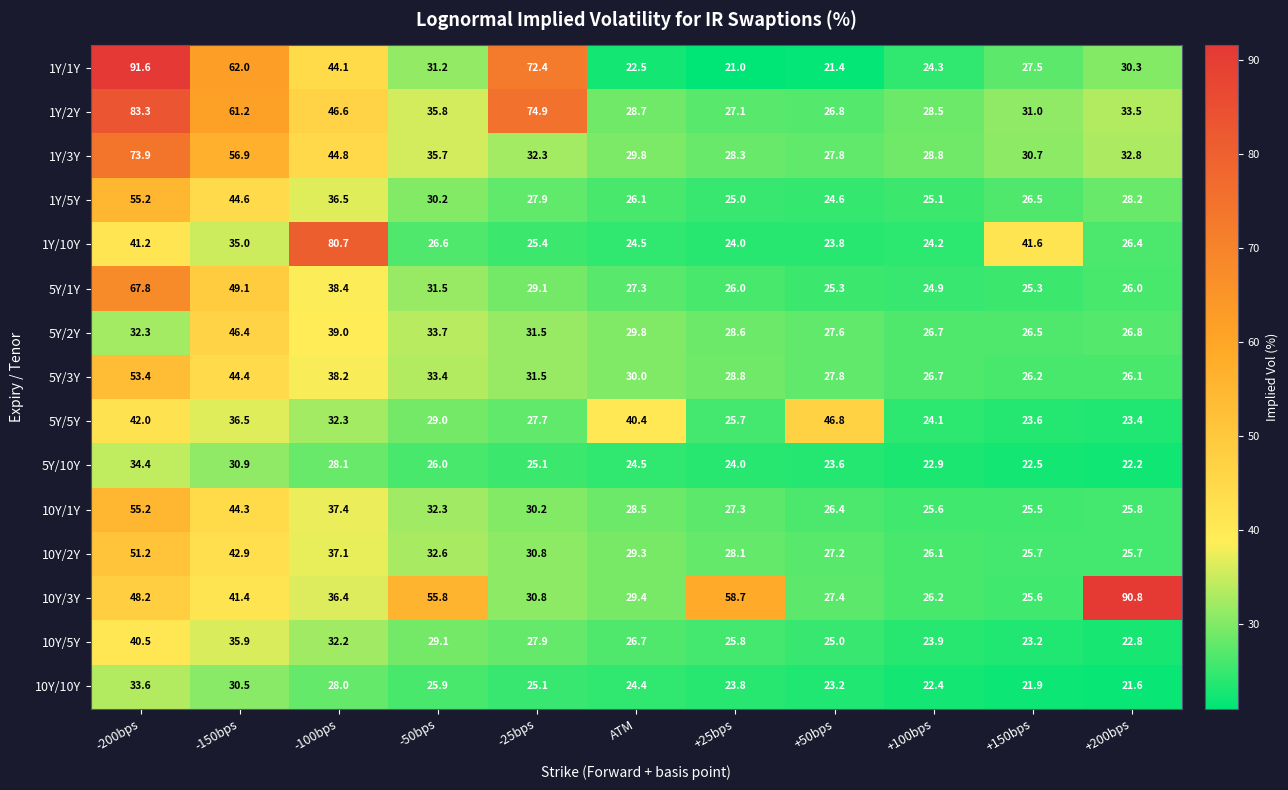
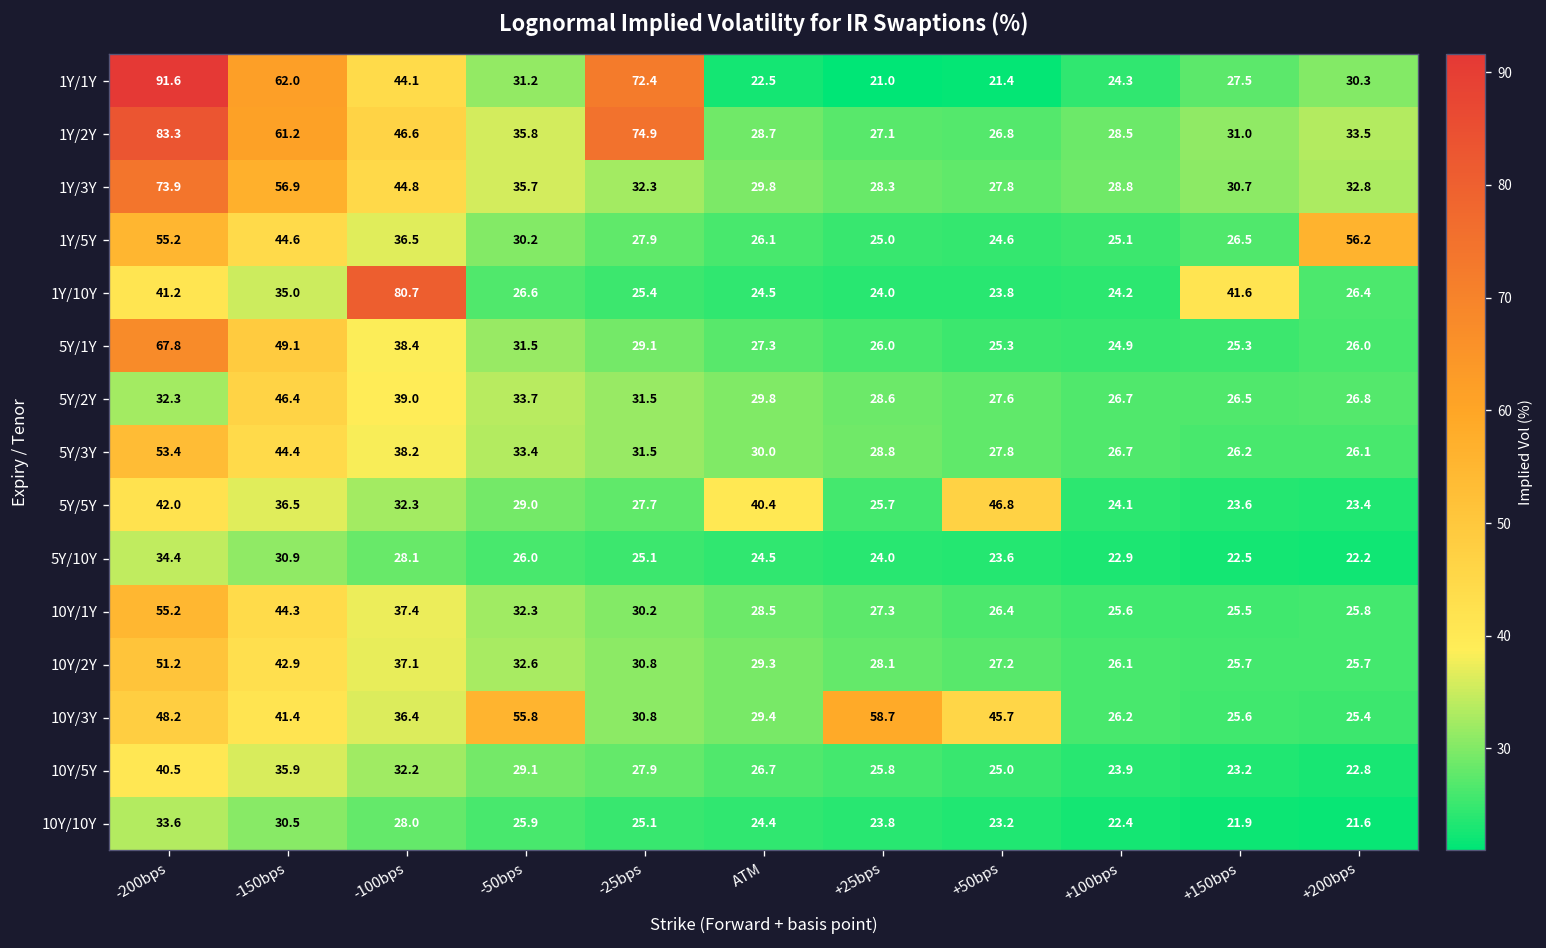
  {
    "1Y/1Y": {
      "-200bps": 91.6,
      "-150bps": 62.0,
      "-100bps": 44.1,
      "-50bps": 31.2,
      "-25bps": 72.4,
      "ATM": 22.5,
      "+25bps": 21.0,
      "+50bps": 21.4,
      "+100bps": 24.3,
      "+150bps": 27.5,
      "+200bps": 30.3
    },
    "1Y/2Y": {
      "-200bps": 83.3,
      "-150bps": 61.2,
      "-100bps": 46.6,
      "-50bps": 35.8,
      "-25bps": 74.9,
      "ATM": 28.7,
      "+25bps": 27.1,
      "+50bps": 26.8,
      "+100bps": 28.5,
      "+150bps": 31.0,
      "+200bps": 33.5
    },
    "1Y/3Y": {
      "-200bps": 73.9,
      "-150bps": 56.9,
      "-100bps": 44.8,
      "-50bps": 35.7,
      "-25bps": 32.3,
      "ATM": 29.8,
      "+25bps": 28.3,
      "+50bps": 27.8,
      "+100bps": 28.8,
      "+150bps": 30.7,
      "+200bps": 32.8
    },
    "1Y/5Y": {
      "-200bps": 55.2,
      "-150bps": 44.6,
      "-100bps": 36.5,
      "-50bps": 30.2,
      "-25bps": 27.9,
      "ATM": 26.1,
      "+25bps": 25.0,
      "+50bps": 24.6,
      "+100bps": 25.1,
      "+150bps": 26.5,
-     "+200bps": 28.2
+     "+200bps": 56.2
    },
    "1Y/10Y": {
      "-200bps": 41.2,
      "-150bps": 35.0,
      "-100bps": 80.7,
      "-50bps": 26.6,
      "-25bps": 25.4,
      "ATM": 24.5,
      "+25bps": 24.0,
      "+50bps": 23.8,
      "+100bps": 24.2,
      "+150bps": 41.6,
      "+200bps": 26.4
    },
    "5Y/1Y": {
      "-200bps": 67.8,
      "-150bps": 49.1,
      "-100bps": 38.4,
      "-50bps": 31.5,
      "-25bps": 29.1,
      "ATM": 27.3,
      "+25bps": 26.0,
      "+50bps": 25.3,
      "+100bps": 24.9,
      "+150bps": 25.3,
      "+200bps": 26.0
    },
    "5Y/2Y": {
      "-200bps": 32.3,
      "-150bps": 46.4,
      "-100bps": 39.0,
      "-50bps": 33.7,
      "-25bps": 31.5,
      "ATM": 29.8,
      "+25bps": 28.6,
      "+50bps": 27.6,
      "+100bps": 26.7,
      "+150bps": 26.5,
      "+200bps": 26.8
    },
    "5Y/3Y": {
      "-200bps": 53.4,
      "-150bps": 44.4,
      "-100bps": 38.2,
      "-50bps": 33.4,
      "-25bps": 31.5,
      "ATM": 30.0,
      "+25bps": 28.8,
      "+50bps": 27.8,
      "+100bps": 26.7,
      "+150bps": 26.2,
      "+200bps": 26.1
    },
    "5Y/5Y": {
      "-200bps": 42.0,
      "-150bps": 36.5,
      "-100bps": 32.3,
      "-50bps": 29.0,
      "-25bps": 27.7,
      "ATM": 40.4,
      "+25bps": 25.7,
      "+50bps": 46.8,
      "+100bps": 24.1,
      "+150bps": 23.6,
      "+200bps": 23.4
    },
    "5Y/10Y": {
      "-200bps": 34.4,
      "-150bps": 30.9,
      "-100bps": 28.1,
      "-50bps": 26.0,
      "-25bps": 25.1,
      "ATM": 24.5,
      "+25bps": 24.0,
      "+50bps": 23.6,
      "+100bps": 22.9,
      "+150bps": 22.5,
      "+200bps": 22.2
    },
    "10Y/1Y": {
      "-200bps": 55.2,
      "-150bps": 44.3,
      "-100bps": 37.4,
      "-50bps": 32.3,
      "-25bps": 30.2,
      "ATM": 28.5,
      "+25bps": 27.3,
      "+50bps": 26.4,
      "+100bps": 25.6,
      "+150bps": 25.5,
      "+200bps": 25.8
    },
    "10Y/2Y": {
      "-200bps": 51.2,
      "-150bps": 42.9,
      "-100bps": 37.1,
      "-50bps": 32.6,
      "-25bps": 30.8,
      "ATM": 29.3,
      "+25bps": 28.1,
      "+50bps": 27.2,
      "+100bps": 26.1,
      "+150bps": 25.7,
      "+200bps": 25.7
    },
    "10Y/3Y": {
      "-200bps": 48.2,
      "-150bps": 41.4,
      "-100bps": 36.4,
      "-50bps": 55.8,
      "-25bps": 30.8,
      "ATM": 29.4,
      "+25bps": 58.7,
-     "+50bps": 27.4,
+     "+50bps": 45.7,
      "+100bps": 26.2,
      "+150bps": 25.6,
-     "+200bps": 90.8
+     "+200bps": 25.4
    },
    "10Y/5Y": {
      "-200bps": 40.5,
      "-150bps": 35.9,
      "-100bps": 32.2,
      "-50bps": 29.1,
      "-25bps": 27.9,
      "ATM": 26.7,
      "+25bps": 25.8,
      "+50bps": 25.0,
      "+100bps": 23.9,
      "+150bps": 23.2,
      "+200bps": 22.8
    },
    "10Y/10Y": {
      "-200bps": 33.6,
      "-150bps": 30.5,
      "-100bps": 28.0,
      "-50bps": 25.9,
      "-25bps": 25.1,
      "ATM": 24.4,
      "+25bps": 23.8,
      "+50bps": 23.2,
      "+100bps": 22.4,
      "+150bps": 21.9,
      "+200bps": 21.6
    }
  }
